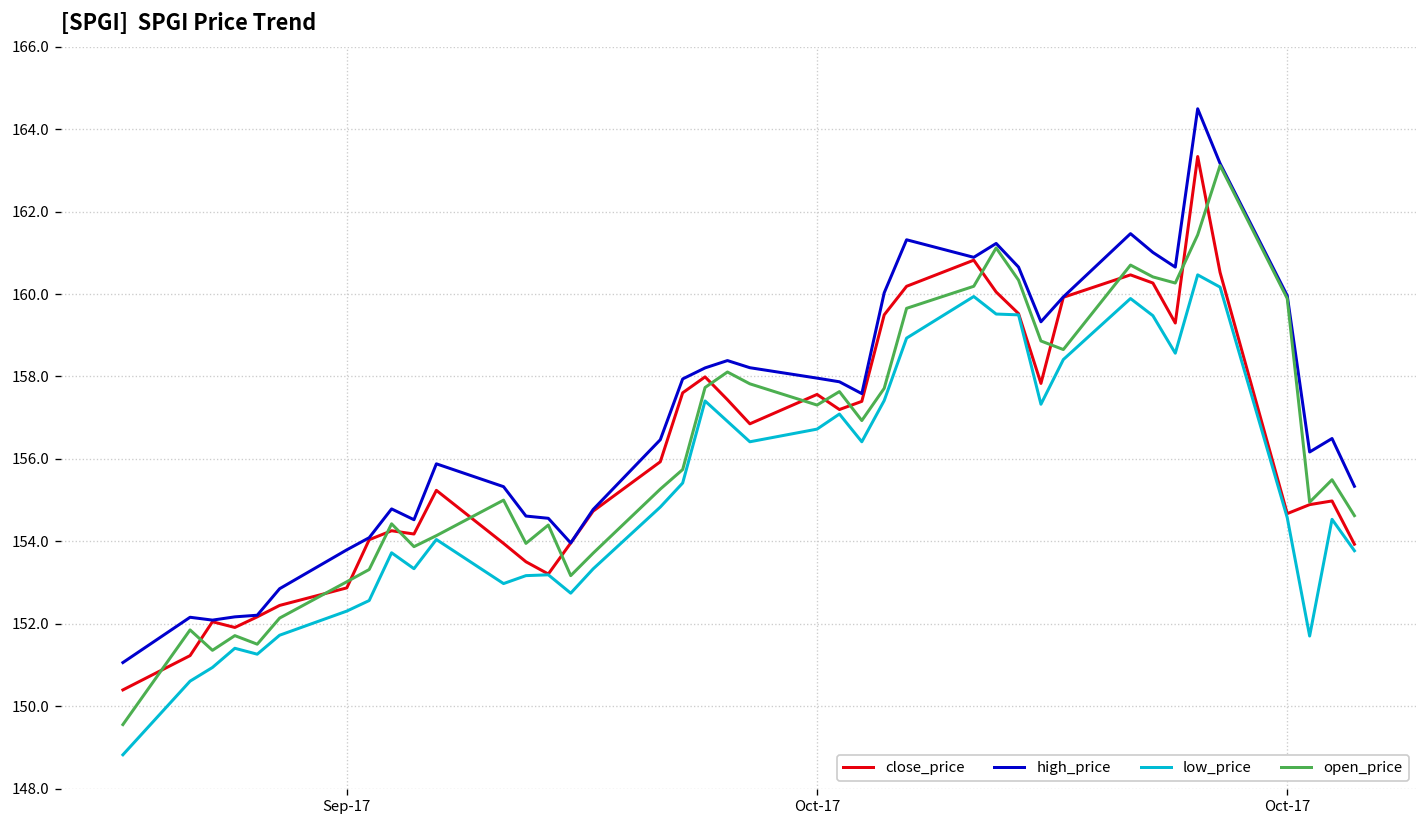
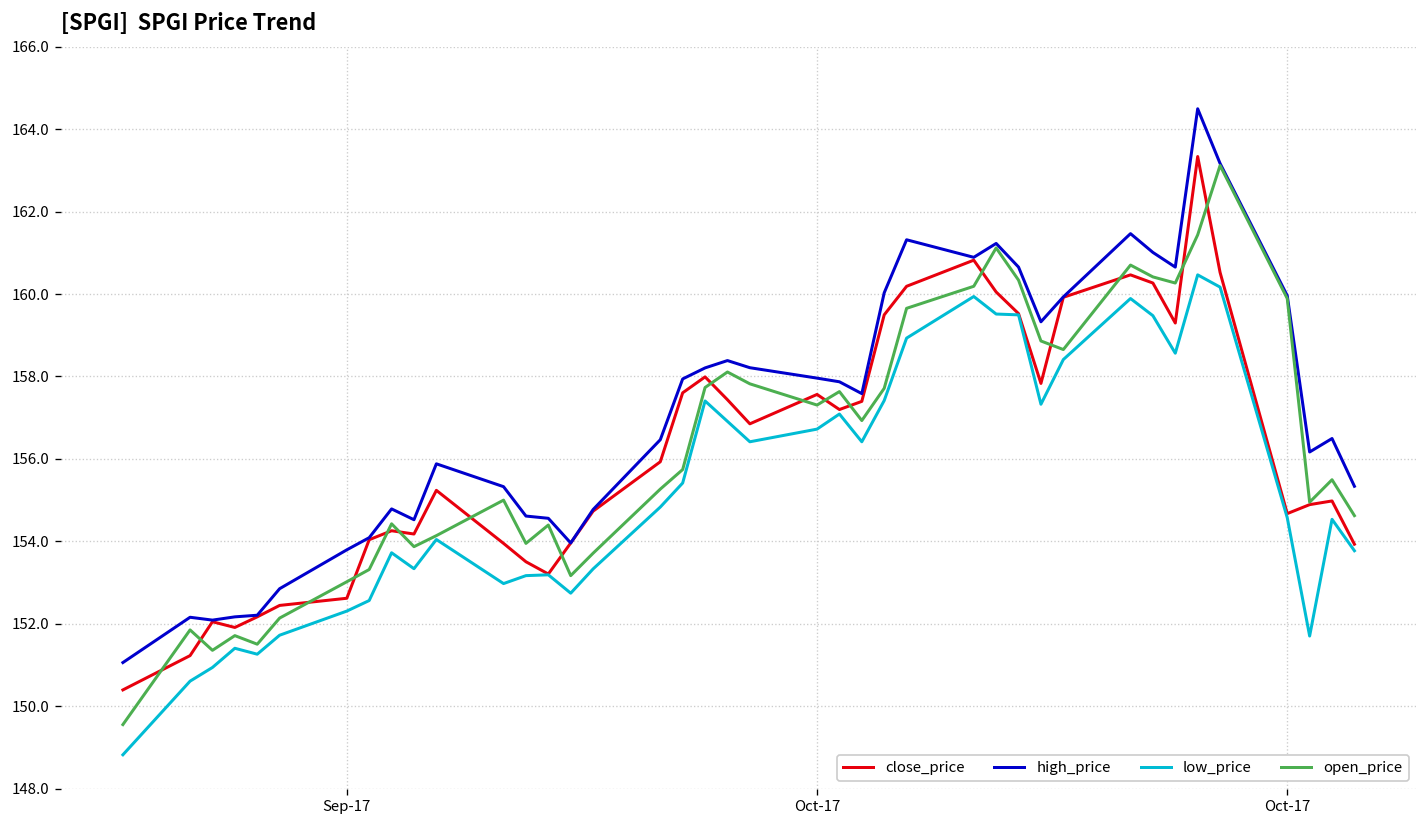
  {
    "close_price": {
-     "Sep-17": 152.9
+     "Sep-17": 152.6
    },
    "high_price": {
      "Sep-17": 153.8
    },
    "low_price": {
      "Sep-17": 152.3
    },
    "open_price": {
      "Sep-17": 153.0
    }
  }
